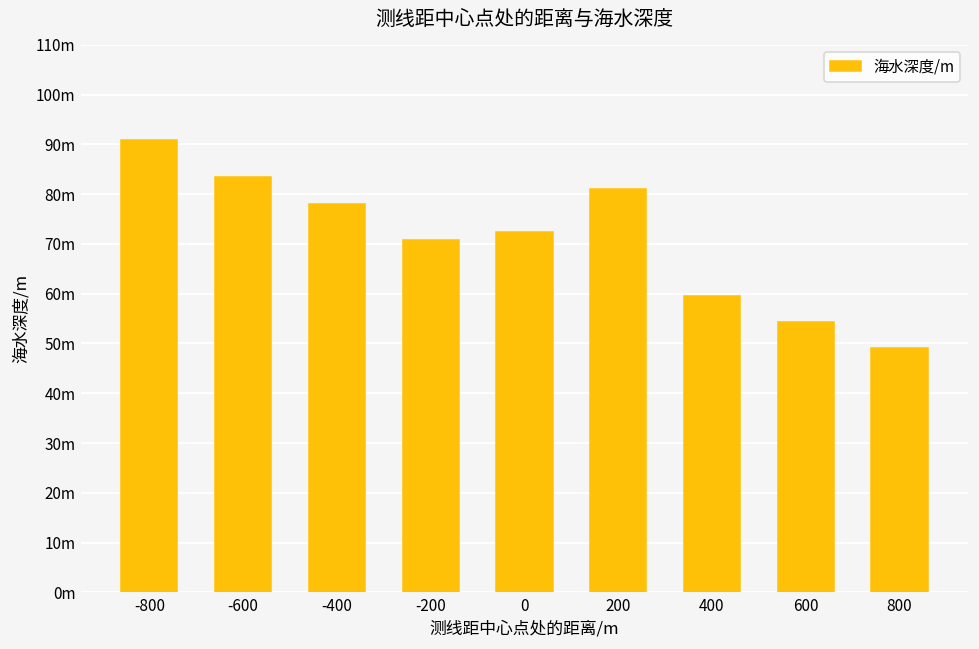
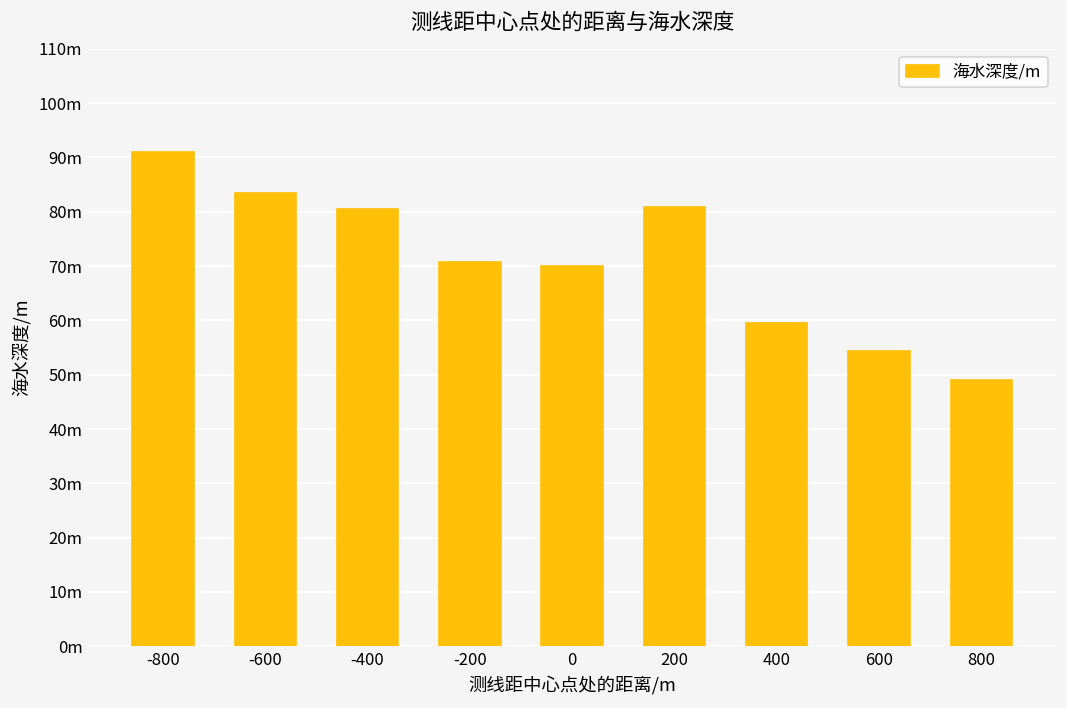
  {
    "-800": "91m",
    "-600": "84m",
-   "-400": "78m",
+   "-400": "80m",
    "-200": "71m",
-   "0": "72m",
+   "0": "70m",
    "200": "81m",
    "400": "60m",
    "600": "54m",
    "800": "49m"
  }
